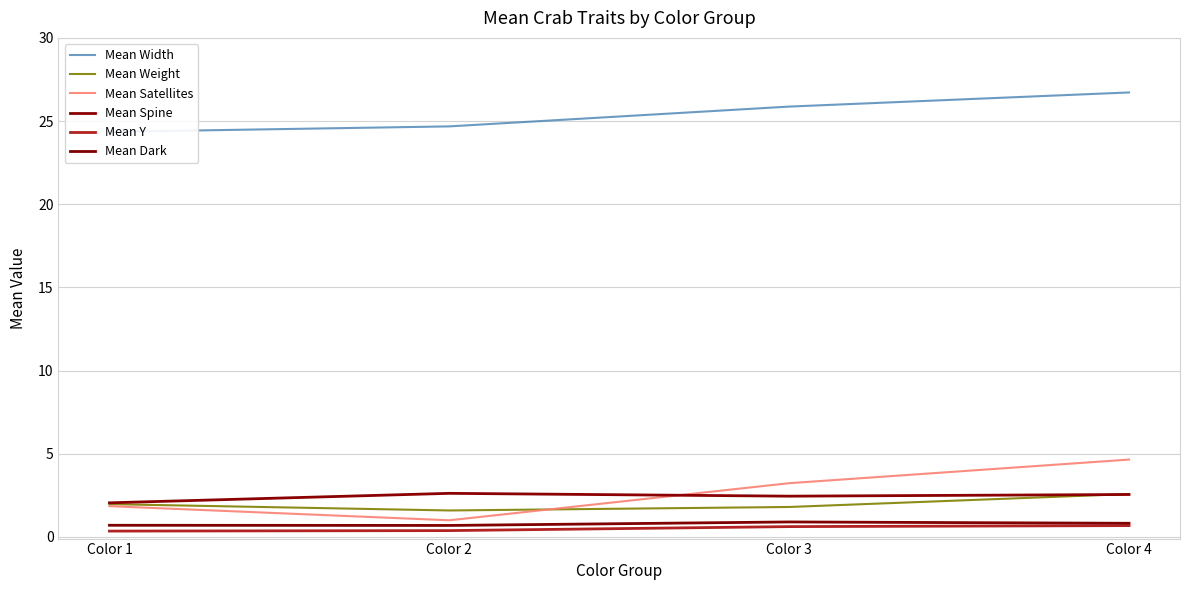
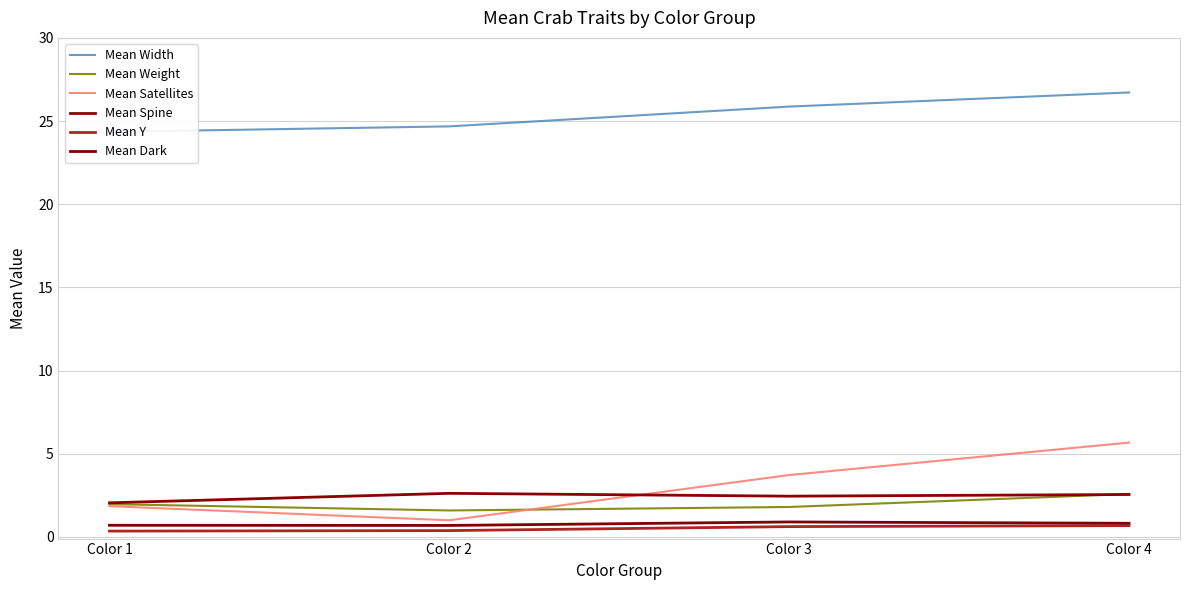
  {
    "Mean Width": {
      "Color 2": 24.7,
      "Color 3": 25.9,
      "Color 4": 26.7
    },
    "Mean Weight": {
      "Color 2": 1.6,
      "Color 3": 1.8
    },
    "Mean Satellites": {
      "Color 2": 1.0,
-     "Color 3": 3.2,
-     "Color 4": 4.7
+     "Color 3": 3.7,
+     "Color 4": 5.7
    },
    "Mean Y": {
      "Color 1": 0.4,
      "Color 2": 0.4,
      "Color 3": 0.6
    }
  }
